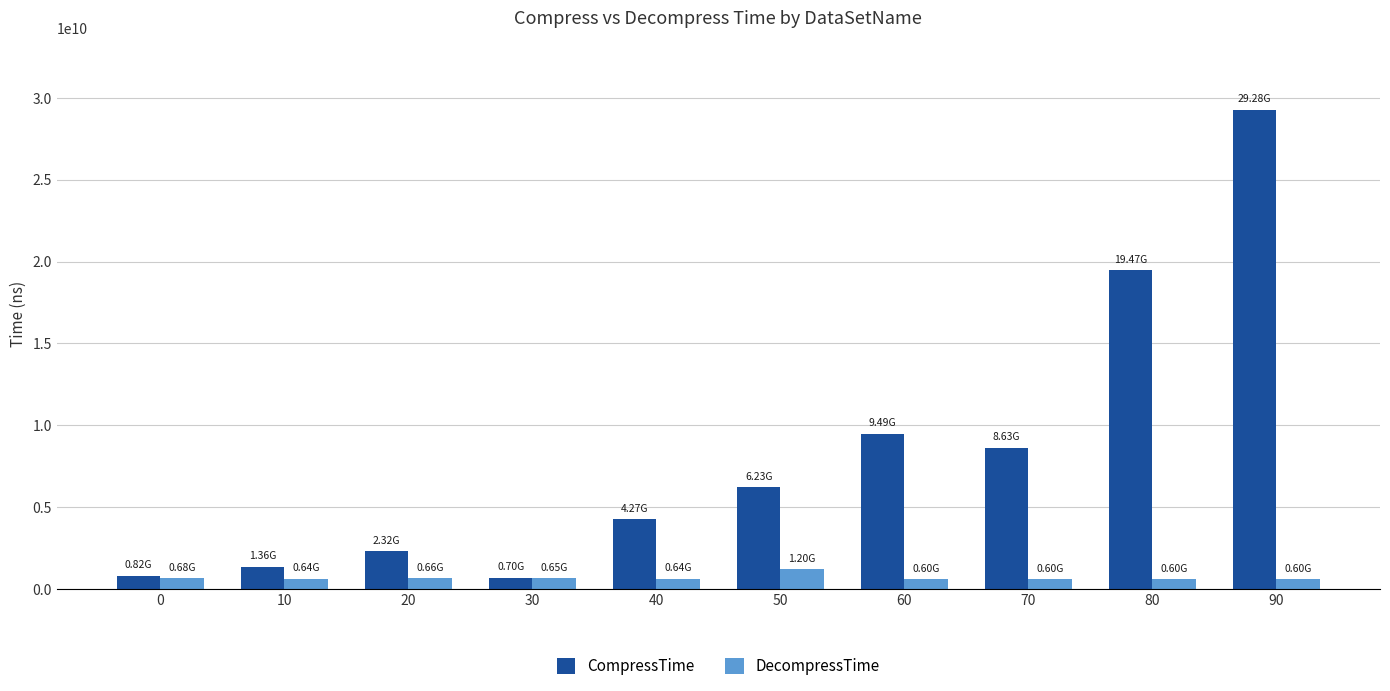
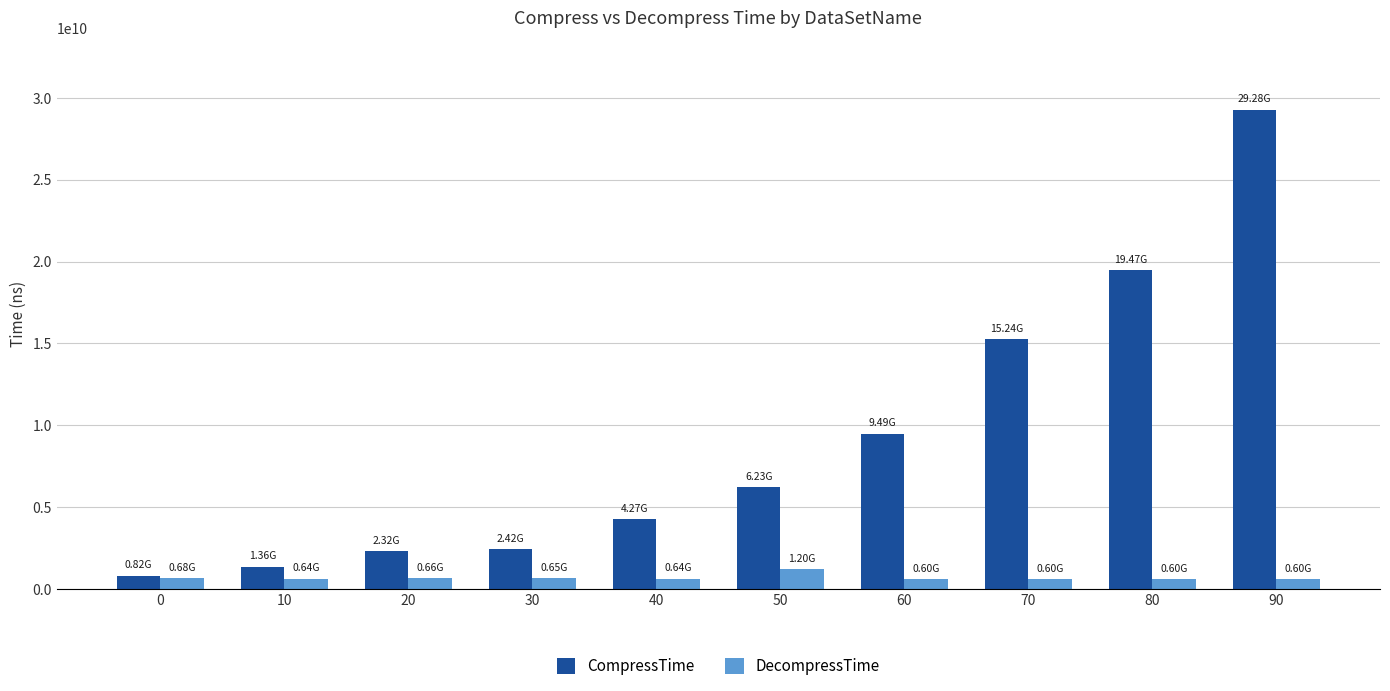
  {
    "CompressTime": {
      "0": "0.82G",
      "10": "1.36G",
      "20": "2.32G",
-     "30": "0.70G",
+     "30": "2.42G",
      "40": "4.27G",
      "50": "6.23G",
      "60": "9.49G",
-     "70": "8.63G",
+     "70": "15.24G",
      "80": "19.47G",
      "90": "29.28G"
    },
    "DecompressTime": {
      "0": "0.68G",
      "10": "0.64G",
      "20": "0.66G",
      "30": "0.65G",
      "40": "0.64G",
      "50": "1.20G",
      "60": "0.60G",
      "70": "0.60G",
      "80": "0.60G",
      "90": "0.60G"
    }
  }
